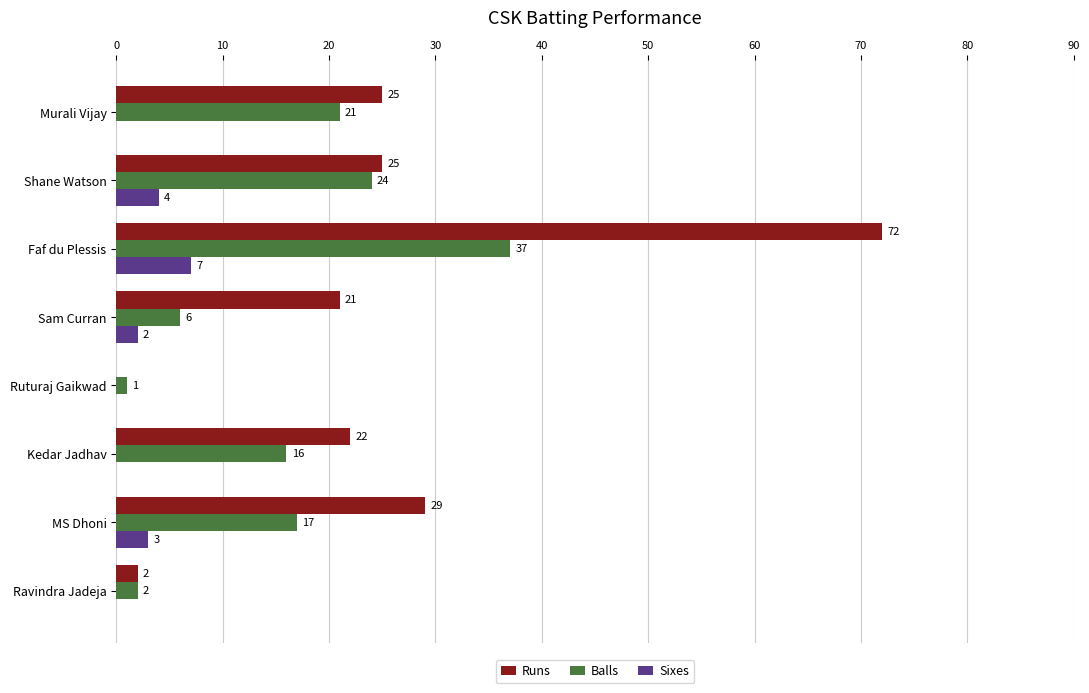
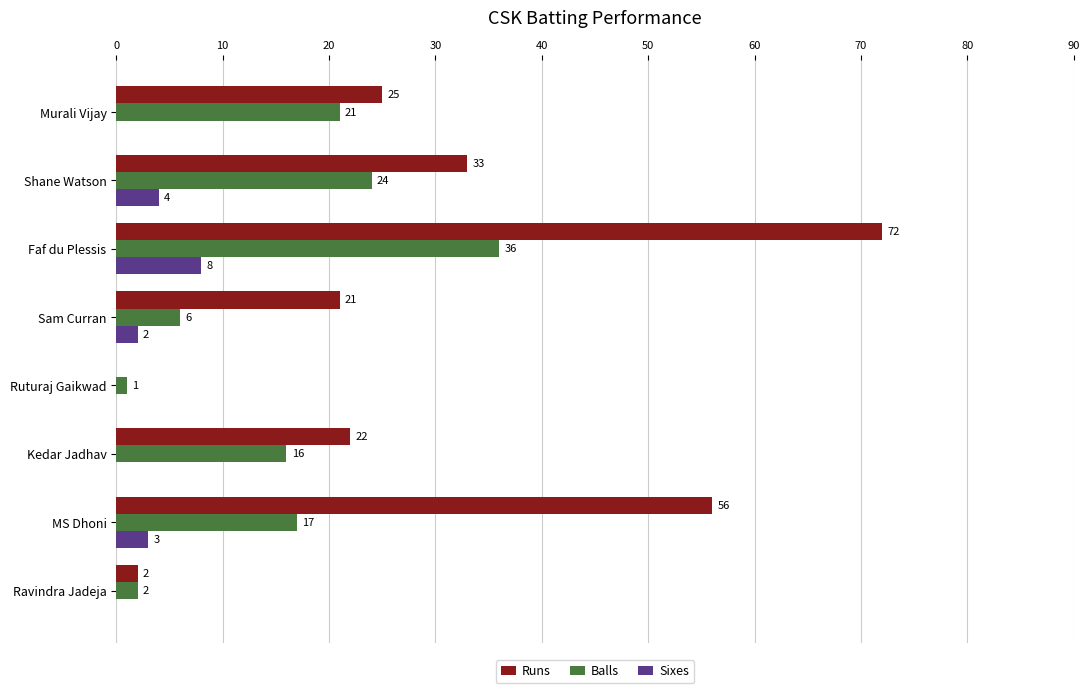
  {
    "Runs": {
      "Murali Vijay": 25,
-     "Shane Watson": 25,
+     "Shane Watson": 33,
      "Faf du Plessis": 72,
      "Sam Curran": 21,
      "Kedar Jadhav": 22,
-     "MS Dhoni": 29,
+     "MS Dhoni": 56,
      "Ravindra Jadeja": 2
    },
    "Balls": {
      "Murali Vijay": 21,
      "Shane Watson": 24,
-     "Faf du Plessis": 37,
+     "Faf du Plessis": 36,
      "Sam Curran": 6,
      "Ruturaj Gaikwad": 1,
      "Kedar Jadhav": 16,
      "MS Dhoni": 17,
      "Ravindra Jadeja": 2
    },
    "Sixes": {
      "Shane Watson": 4,
-     "Faf du Plessis": 7,
+     "Faf du Plessis": 8,
      "Sam Curran": 2,
      "MS Dhoni": 3
    }
  }
